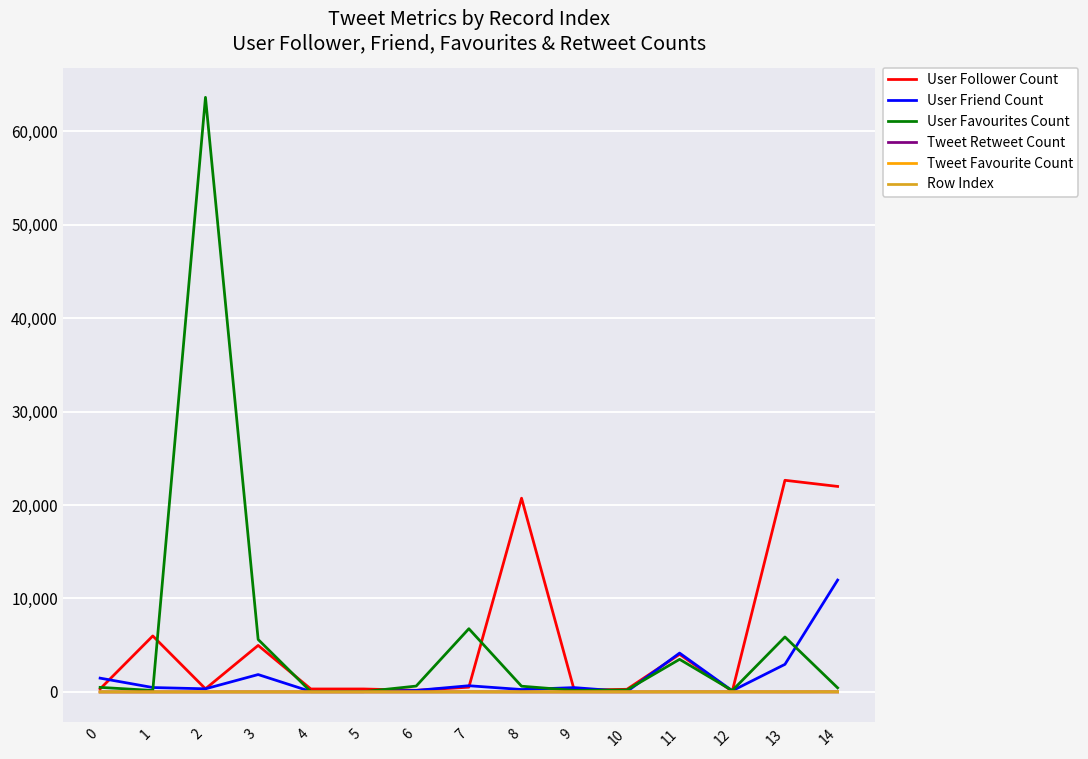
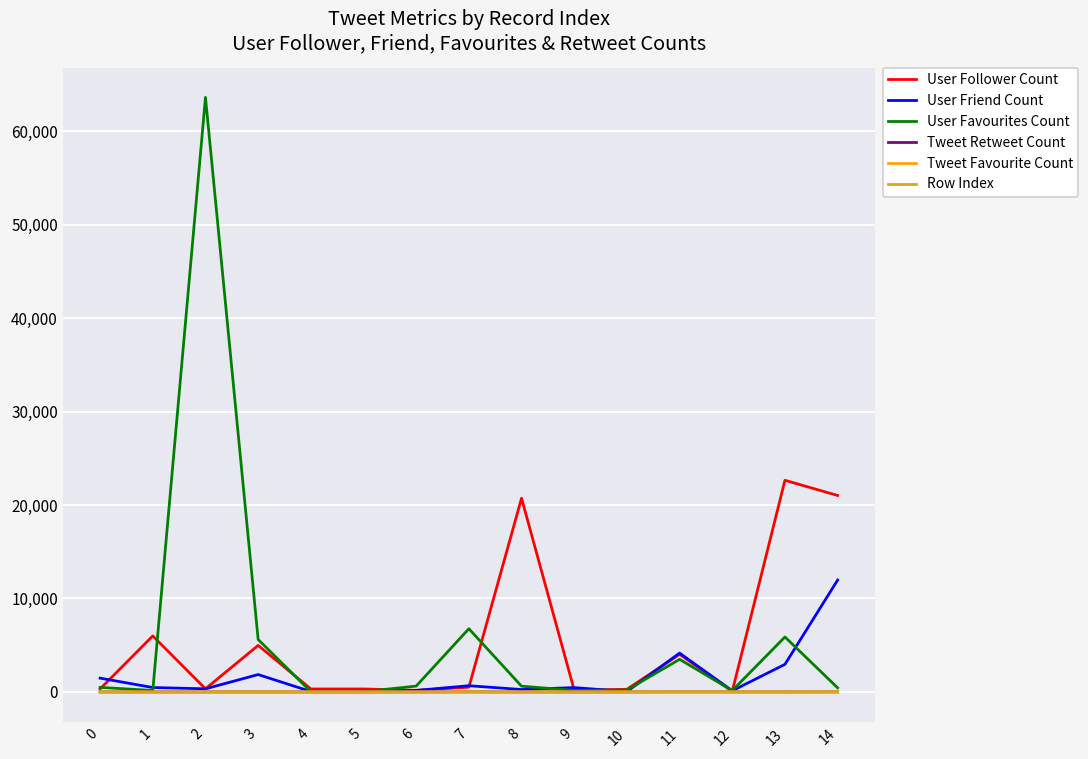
  {
    "User Follower Count": {
      "1": "6,000",
      "3": "5,000",
      "8": "21,000",
      "13": "23,000",
-     "14": "22,000"
+     "14": "21,000"
    },
    "User Friend Count": {
      "0": "1,000",
      "1": "0",
      "3": "2,000",
      "13": "3,000",
      "14": "12,000"
    },
    "User Favourites Count": {
      "2": "64,000",
      "3": "6,000",
      "6": "1,000",
      "7": "7,000",
      "8": "1,000",
      "11": "3,000",
      "13": "6,000",
      "14": "0"
    },
    "Row Index": {
      "0": "0",
      "2": "0",
      "3": "0",
      "7": "0",
      "11": "0",
      "13": "0",
      "14": "0"
    }
  }
